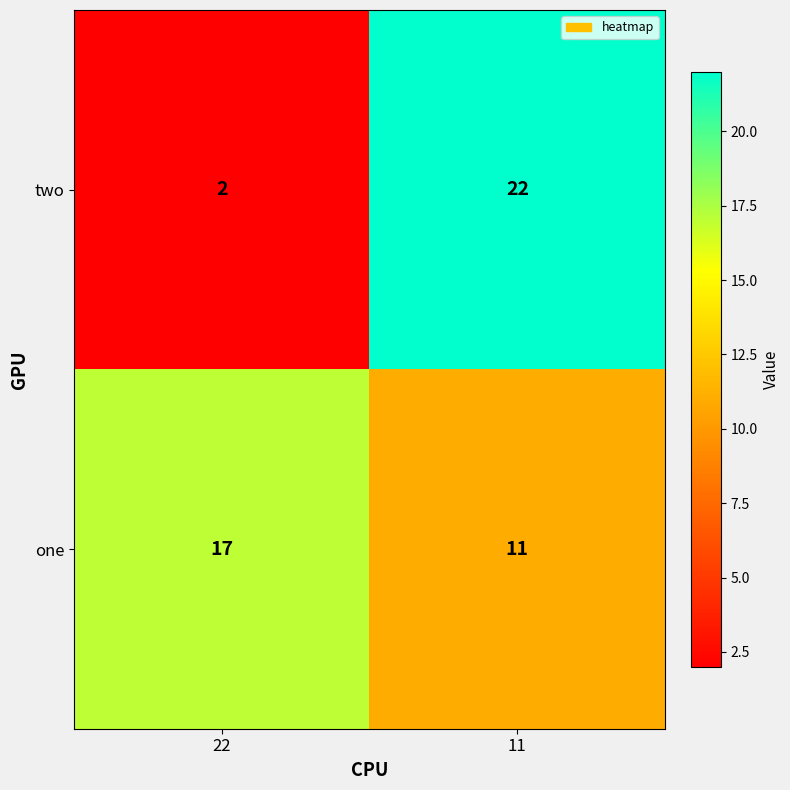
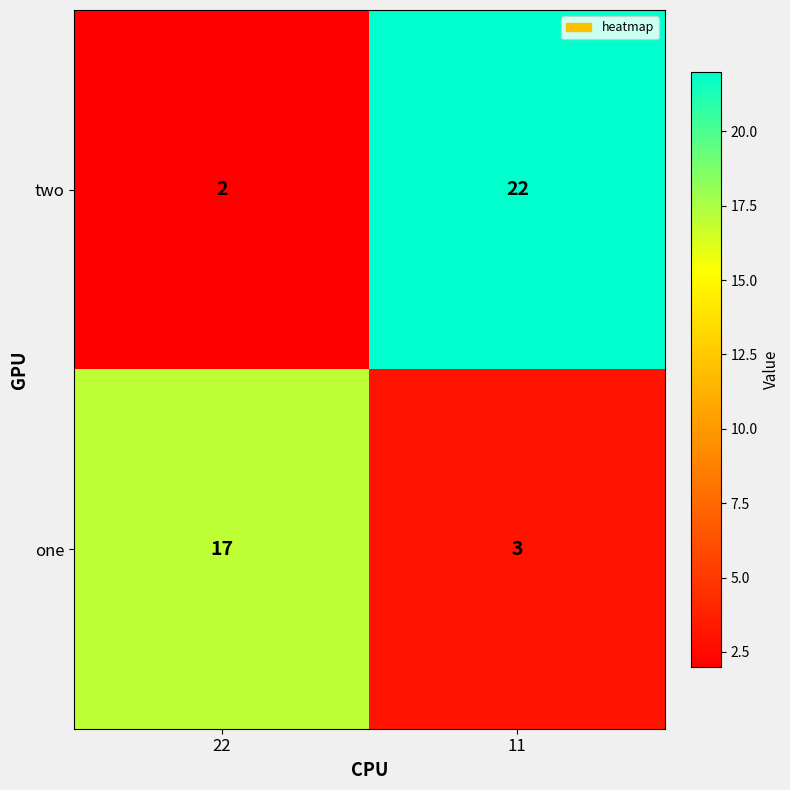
  {
    "two": {
      "22": 2,
      "11": 22
    },
    "one": {
      "22": 17,
-     "11": 11
+     "11": 3
    }
  }
